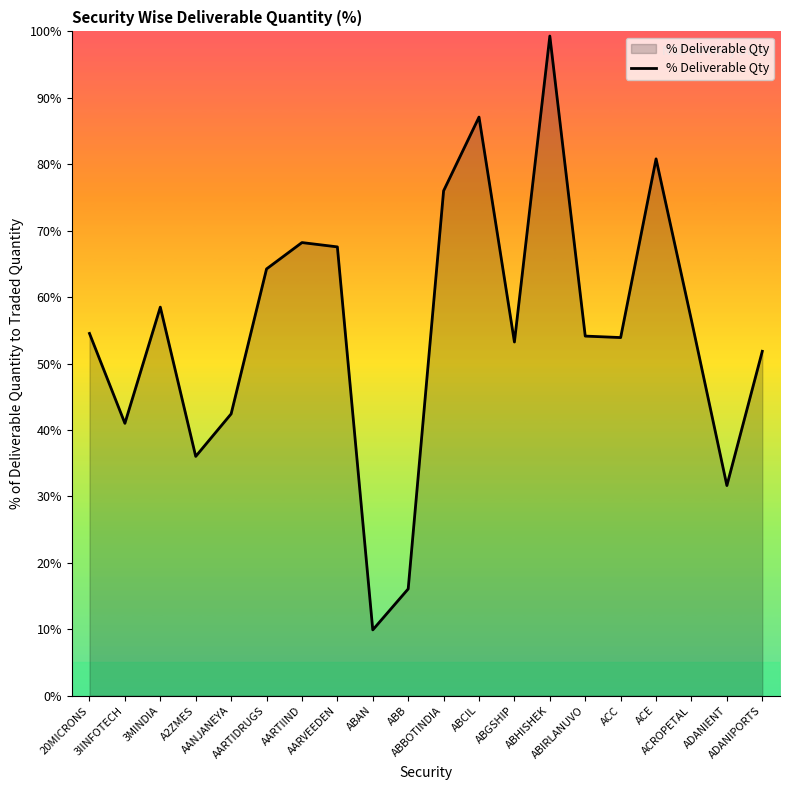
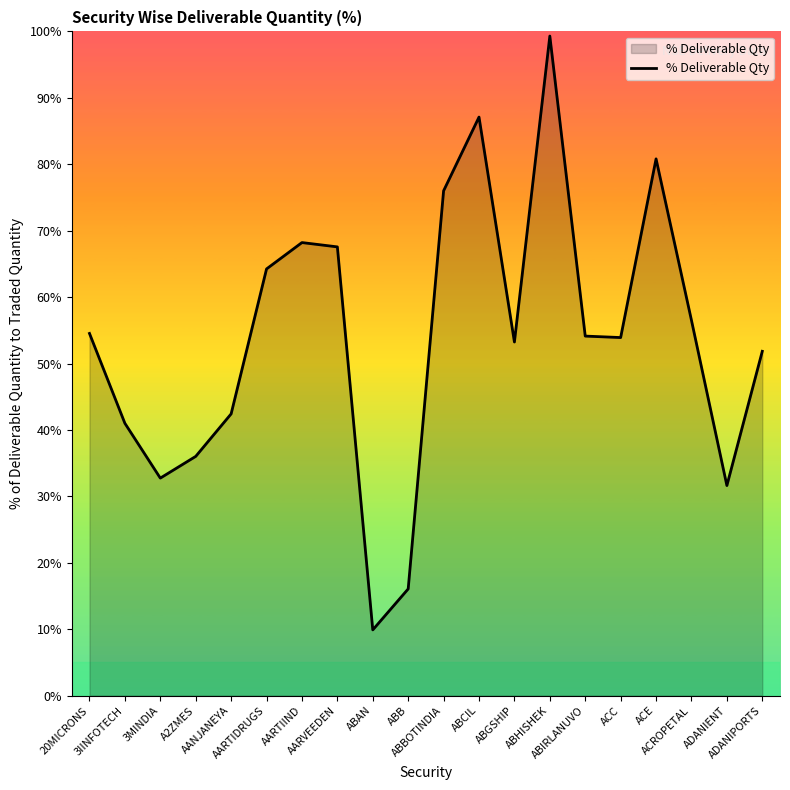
  {
    "20MICRONS": "55%",
    "3IINFOTECH": "41%",
-   "3MINDIA": "58%",
+   "3MINDIA": "33%",
    "A2ZMES": "36%",
    "AANJANEYA": "42%",
    "AARTIDRUGS": "64%",
    "AARTIIND": "68%",
    "AARVEEDEN": "68%",
    "ABAN": "10%",
    "ABB": "16%",
    "ABBOTINDIA": "76%",
    "ABCIL": "87%",
    "ABGSHIP": "53%",
    "ABHISHEK": "99%",
    "ABIRLANUVO": "54%",
    "ACC": "54%",
    "ACE": "81%",
    "ACROPETAL": "57%",
    "ADANIENT": "32%",
    "ADANIPORTS": "52%"
  }
